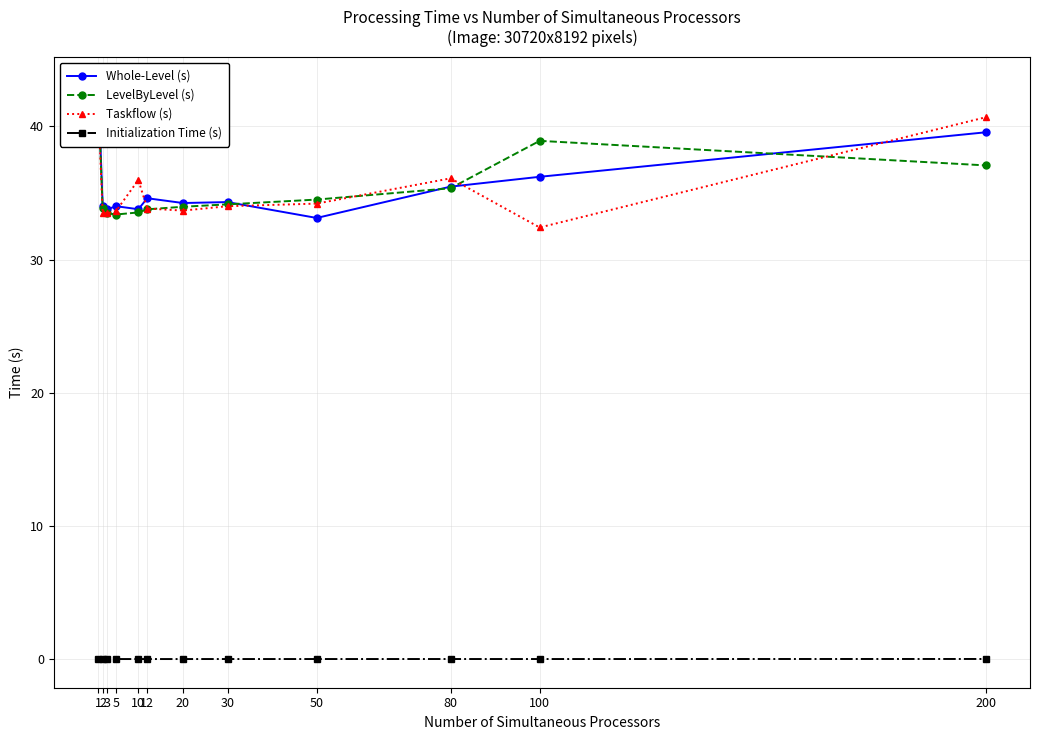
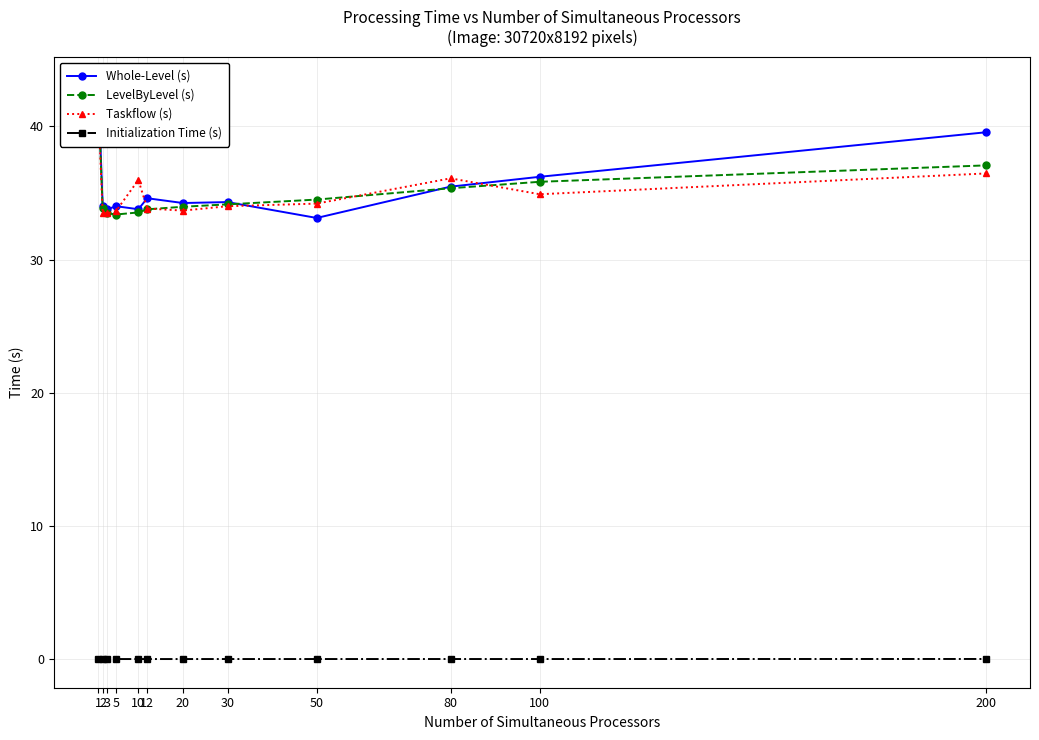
  {
    "Whole-Level (s)": {
      "5": 34.0,
      "20": 34.2,
      "50": 33.1,
      "100": 36.2,
      "200": 39.6
    },
    "LevelByLevel (s)": {
      "5": 33.4,
      "20": 34.0,
      "50": 34.5,
-     "100": 38.9,
+     "100": 35.8,
      "200": 37.1
    },
    "Taskflow (s)": {
      "5": 33.6,
      "20": 33.7,
      "50": 34.2,
      "80": 36.1,
-     "100": 32.4,
-     "200": 40.7
+     "100": 34.9,
+     "200": 36.5
    },
    "Initialization Time (s)": {
      "5": 0.0,
      "20": 0.0,
      "30": 0.0,
      "50": 0.0,
      "80": 0.0,
      "100": 0.0,
      "200": 0.0
    }
  }
